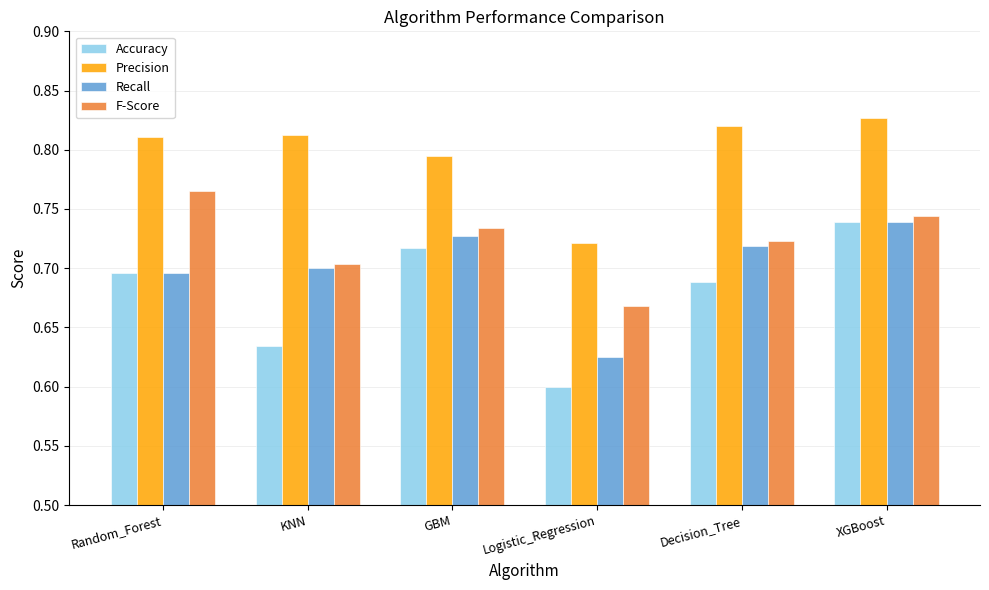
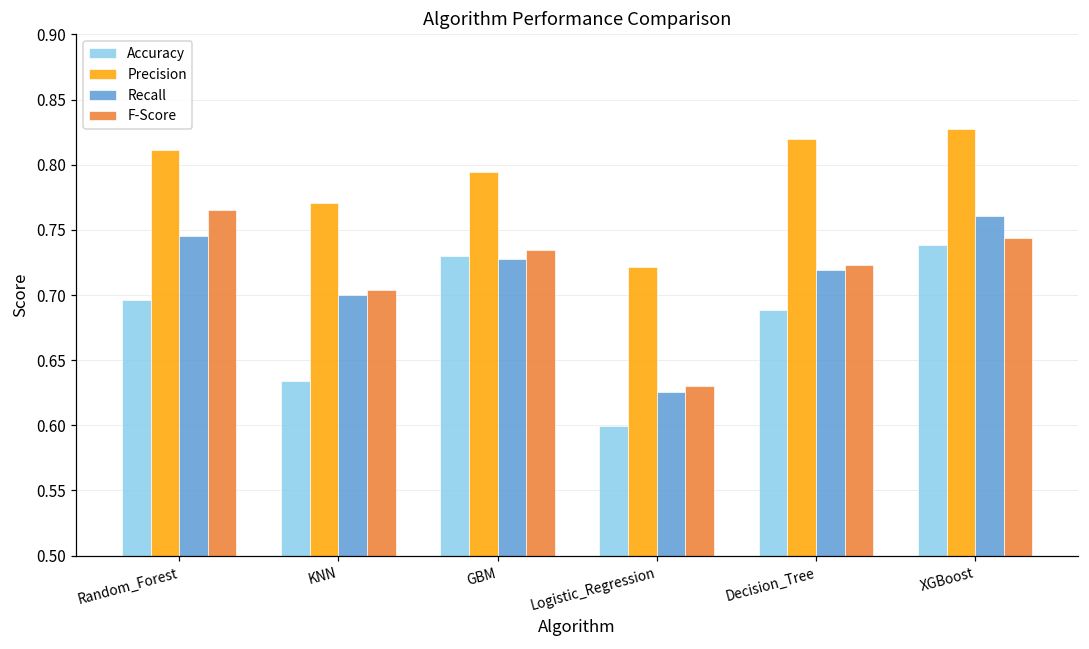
  {
    "Accuracy": {
      "Random_Forest": 0.696,
      "KNN": 0.634,
-     "GBM": 0.717,
+     "GBM": 0.730,
      "Logistic_Regression": 0.600,
      "Decision_Tree": 0.689,
      "XGBoost": 0.739
    },
    "Precision": {
      "Random_Forest": 0.811,
-     "KNN": 0.812,
+     "KNN": 0.770,
      "GBM": 0.795,
      "Logistic_Regression": 0.721,
      "Decision_Tree": 0.820,
      "XGBoost": 0.827
    },
    "Recall": {
-     "Random_Forest": 0.696,
+     "Random_Forest": 0.745,
      "KNN": 0.700,
      "GBM": 0.728,
      "Logistic_Regression": 0.625,
      "Decision_Tree": 0.719,
-     "XGBoost": 0.739
+     "XGBoost": 0.760
    },
    "F-Score": {
      "Random_Forest": 0.765,
      "KNN": 0.704,
      "GBM": 0.734,
-     "Logistic_Regression": 0.668,
+     "Logistic_Regression": 0.630,
      "Decision_Tree": 0.723,
      "XGBoost": 0.744
    }
  }
